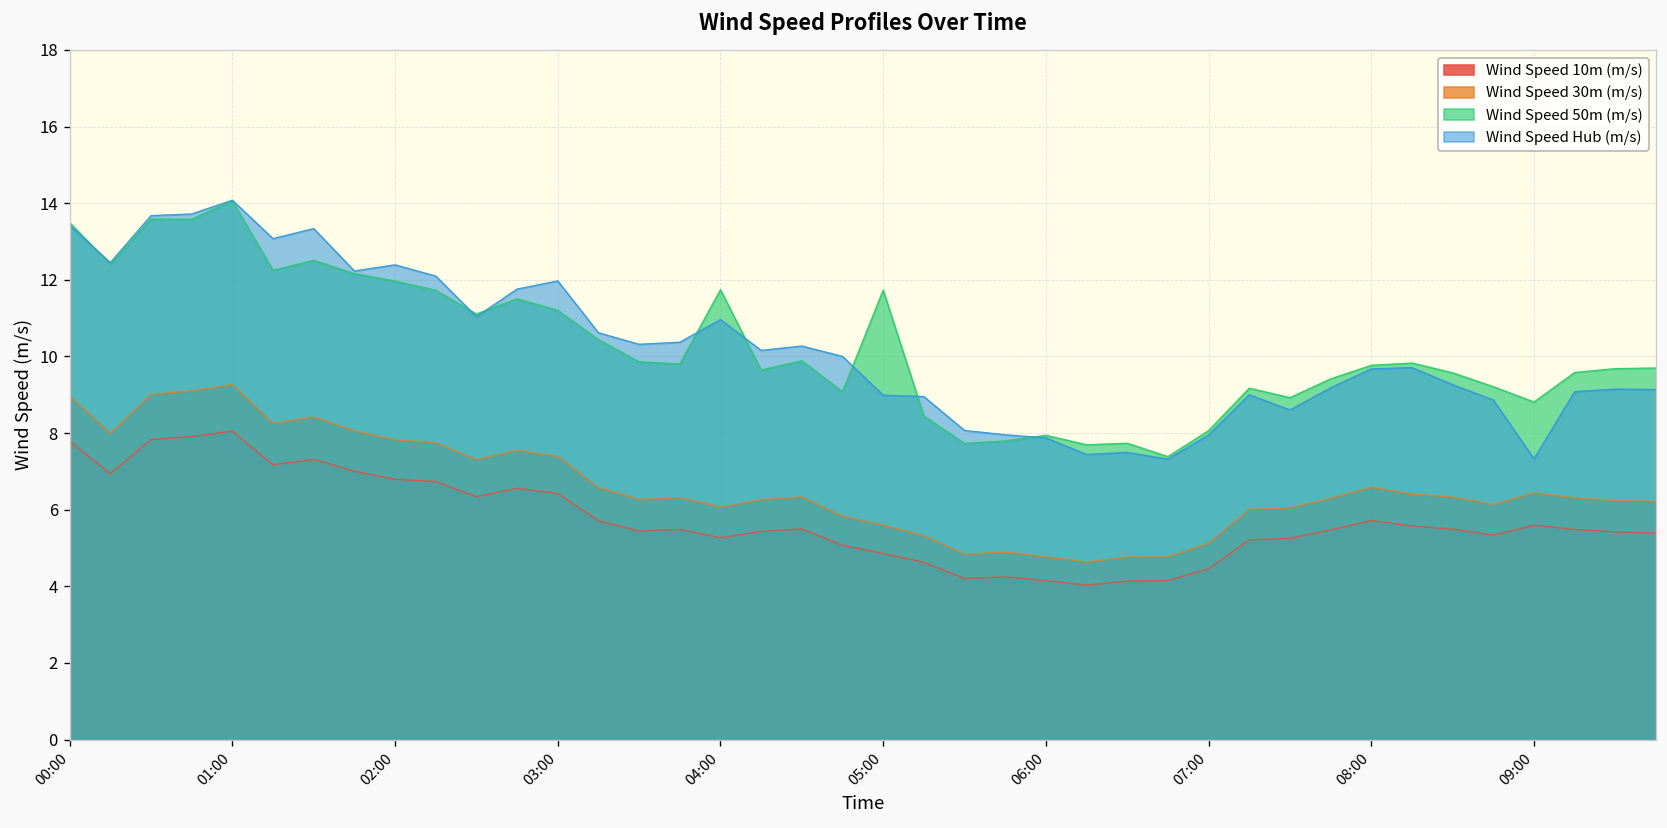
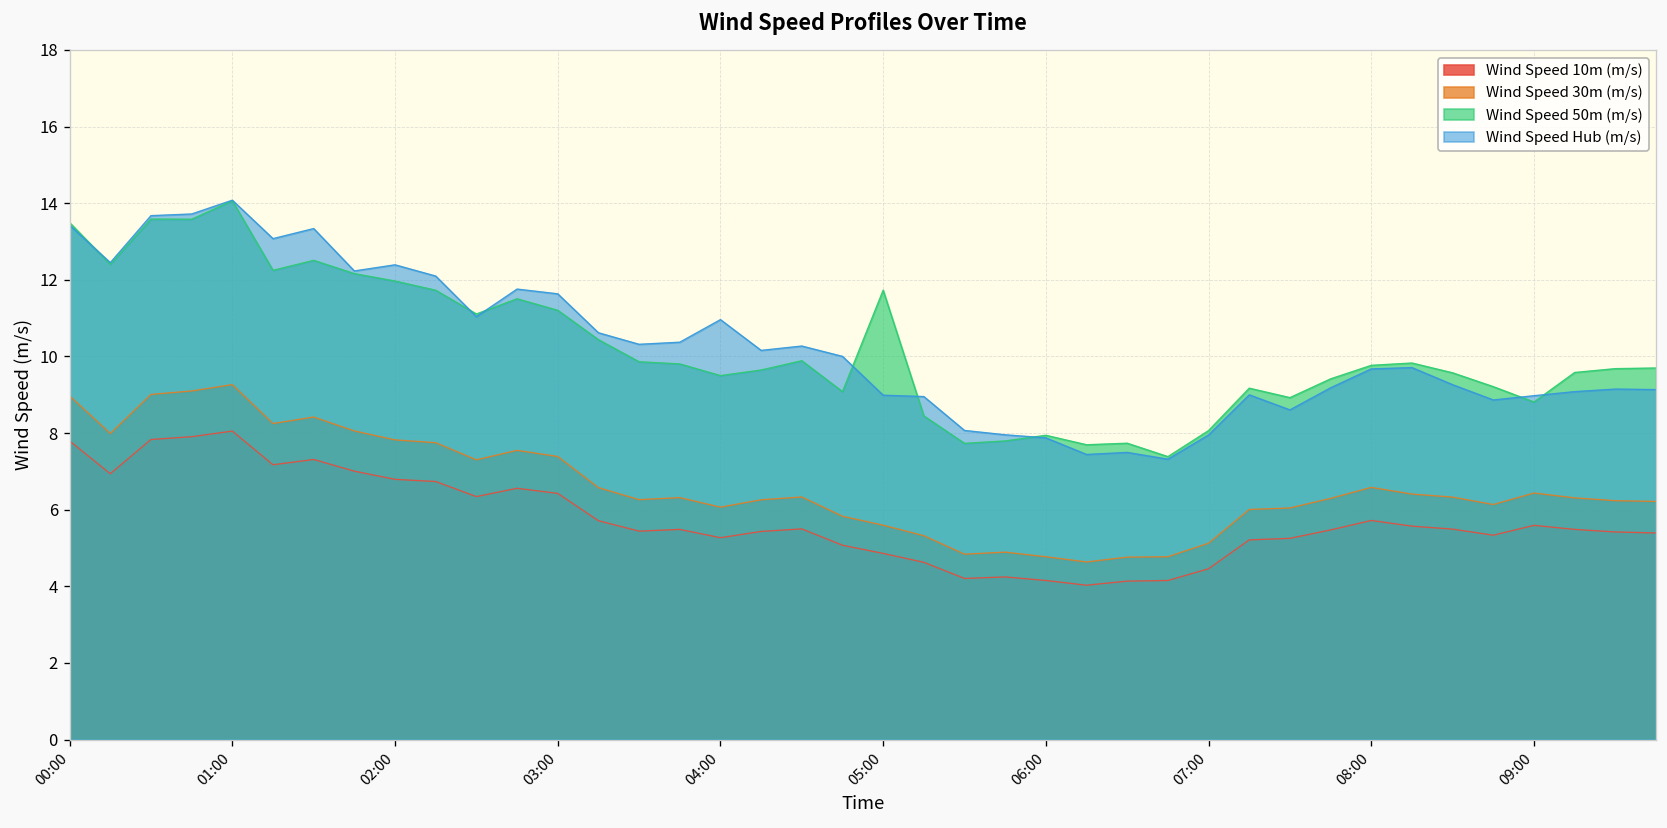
  {
    "Wind Speed 50m (m/s)": {
      "02:00": 12.0,
      "03:00": 11.2,
-     "04:00": 11.7,
+     "04:00": 9.5,
      "05:00": 11.7,
      "07:00": 8.1,
      "08:00": 9.8,
      "09:00": 8.8
    },
    "Wind Speed Hub (m/s)": {
      "02:00": 12.4,
-     "03:00": 12.0,
+     "03:00": 11.6,
      "04:00": 11.0,
      "05:00": 9.0,
      "07:00": 8.0,
      "08:00": 9.7,
-     "09:00": 7.3
+     "09:00": 9.0
    }
  }
